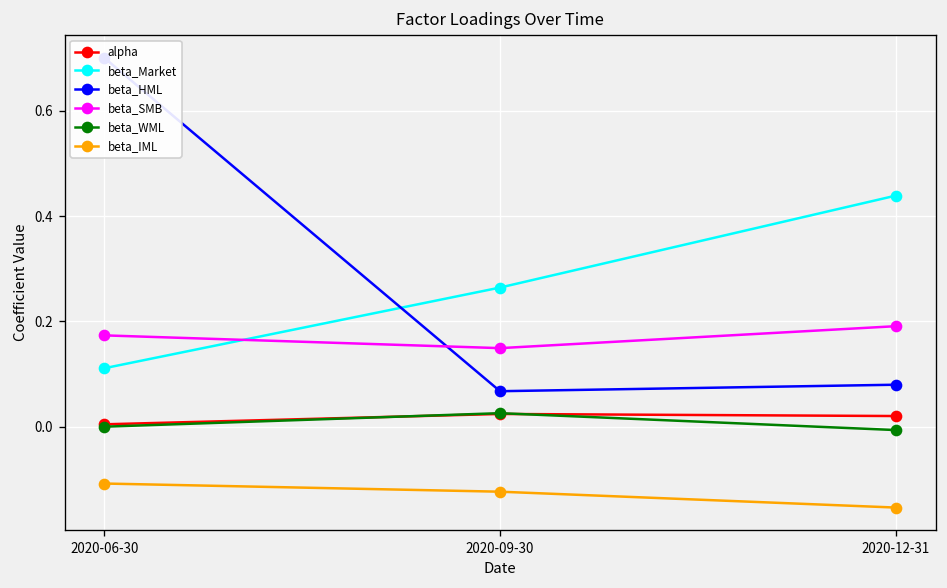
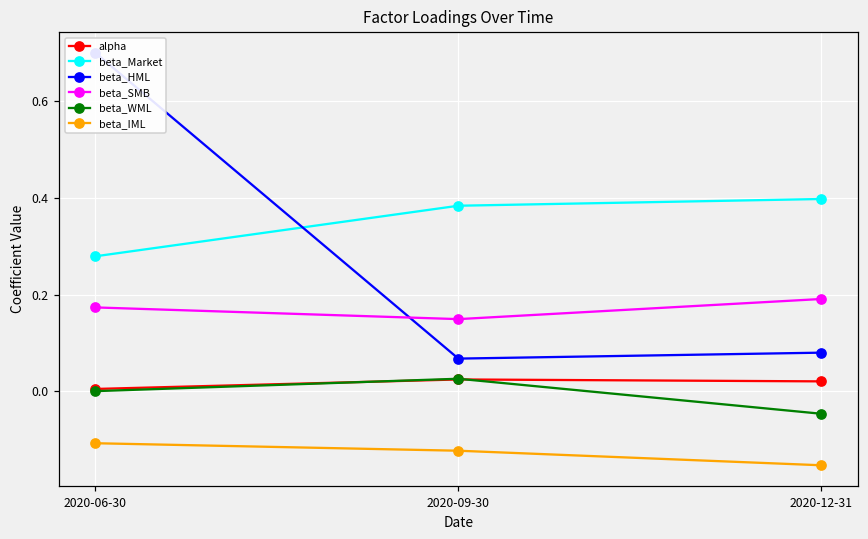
  {
    "alpha": {
      "2020-12-31": 0.02
    },
    "beta_Market": {
-     "2020-06-30": 0.11,
-     "2020-09-30": 0.26,
-     "2020-12-31": 0.44
+     "2020-06-30": 0.28,
+     "2020-09-30": 0.38,
+     "2020-12-31": 0.40
    },
    "beta_HML": {
      "2020-09-30": 0.07,
      "2020-12-31": 0.08
    },
    "beta_SMB": {
      "2020-06-30": 0.17,
      "2020-09-30": 0.15,
      "2020-12-31": 0.19
    },
    "beta_WML": {
-     "2020-12-31": -0.01
+     "2020-12-31": -0.05
    },
    "beta_IML": {
      "2020-06-30": -0.11,
      "2020-09-30": -0.12,
      "2020-12-31": -0.15
    }
  }
